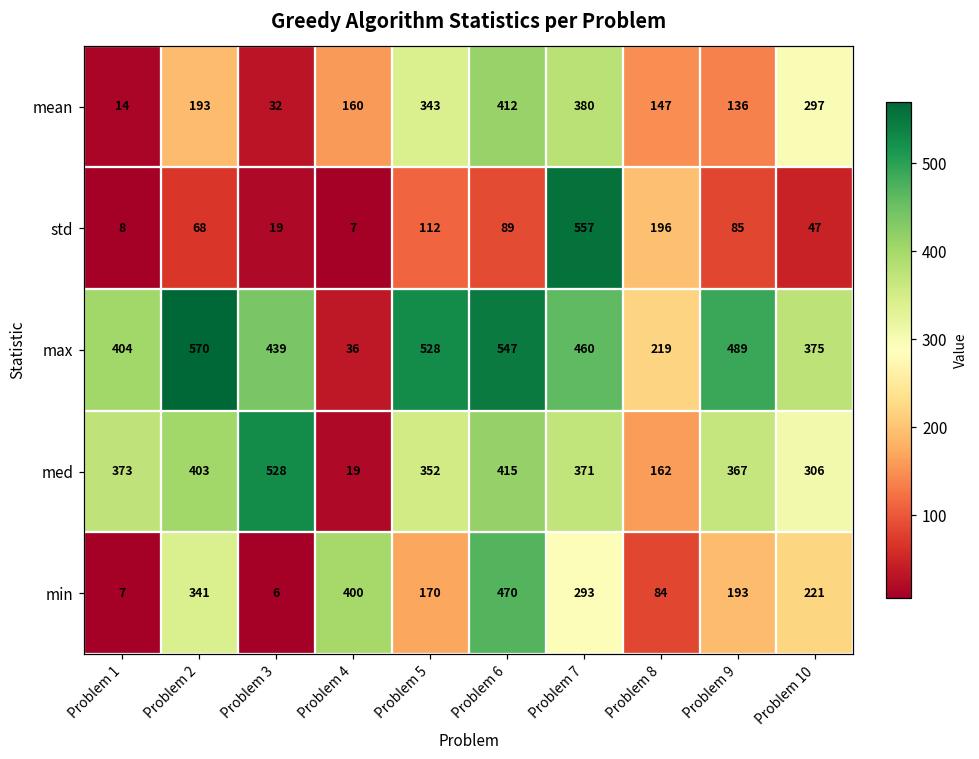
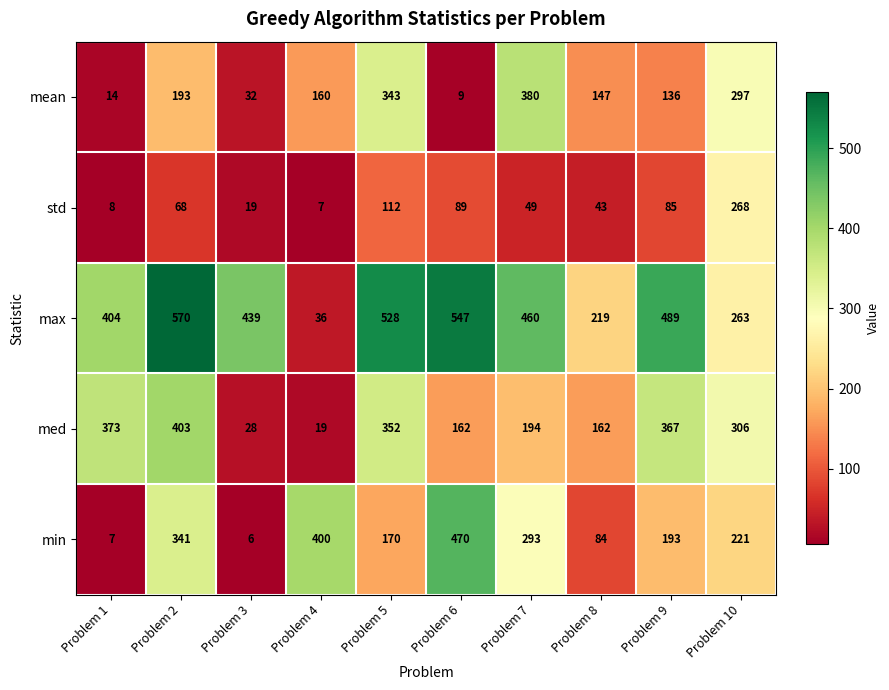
  {
    "mean": {
      "Problem 1": 14,
      "Problem 2": 193,
      "Problem 3": 32,
      "Problem 4": 160,
      "Problem 5": 343,
-     "Problem 6": 412,
+     "Problem 6": 9,
      "Problem 7": 380,
      "Problem 8": 147,
      "Problem 9": 136,
      "Problem 10": 297
    },
    "std": {
      "Problem 1": 8,
      "Problem 2": 68,
      "Problem 3": 19,
      "Problem 4": 7,
      "Problem 5": 112,
      "Problem 6": 89,
-     "Problem 7": 557,
-     "Problem 8": 196,
+     "Problem 7": 49,
+     "Problem 8": 43,
      "Problem 9": 85,
-     "Problem 10": 47
+     "Problem 10": 268
    },
    "max": {
      "Problem 1": 404,
      "Problem 2": 570,
      "Problem 3": 439,
      "Problem 4": 36,
      "Problem 5": 528,
      "Problem 6": 547,
      "Problem 7": 460,
      "Problem 8": 219,
      "Problem 9": 489,
-     "Problem 10": 375
+     "Problem 10": 263
    },
    "med": {
      "Problem 1": 373,
      "Problem 2": 403,
-     "Problem 3": 528,
+     "Problem 3": 28,
      "Problem 4": 19,
      "Problem 5": 352,
-     "Problem 6": 415,
-     "Problem 7": 371,
+     "Problem 6": 162,
+     "Problem 7": 194,
      "Problem 8": 162,
      "Problem 9": 367,
      "Problem 10": 306
    },
    "min": {
      "Problem 1": 7,
      "Problem 2": 341,
      "Problem 3": 6,
      "Problem 4": 400,
      "Problem 5": 170,
      "Problem 6": 470,
      "Problem 7": 293,
      "Problem 8": 84,
      "Problem 9": 193,
      "Problem 10": 221
    }
  }
